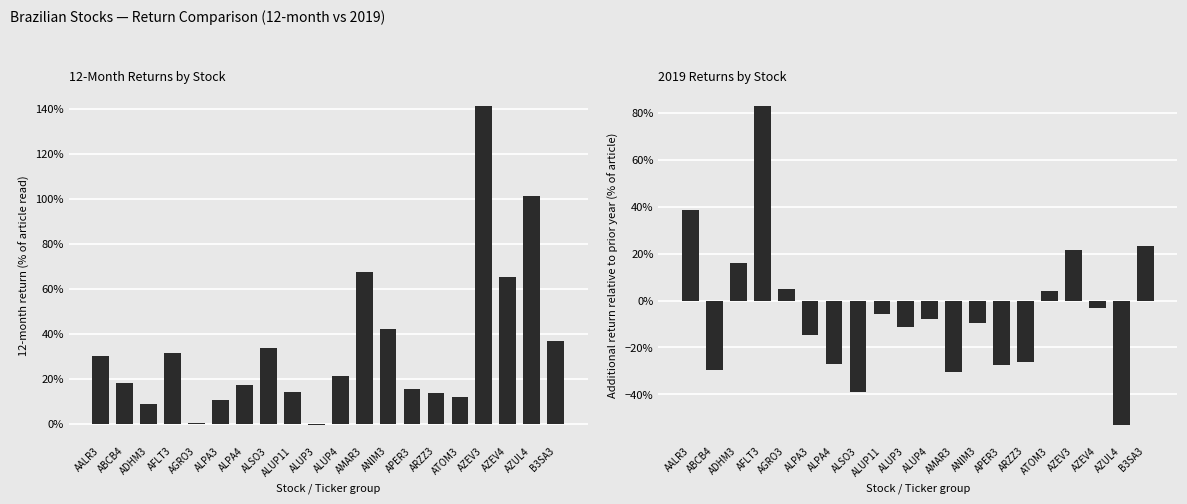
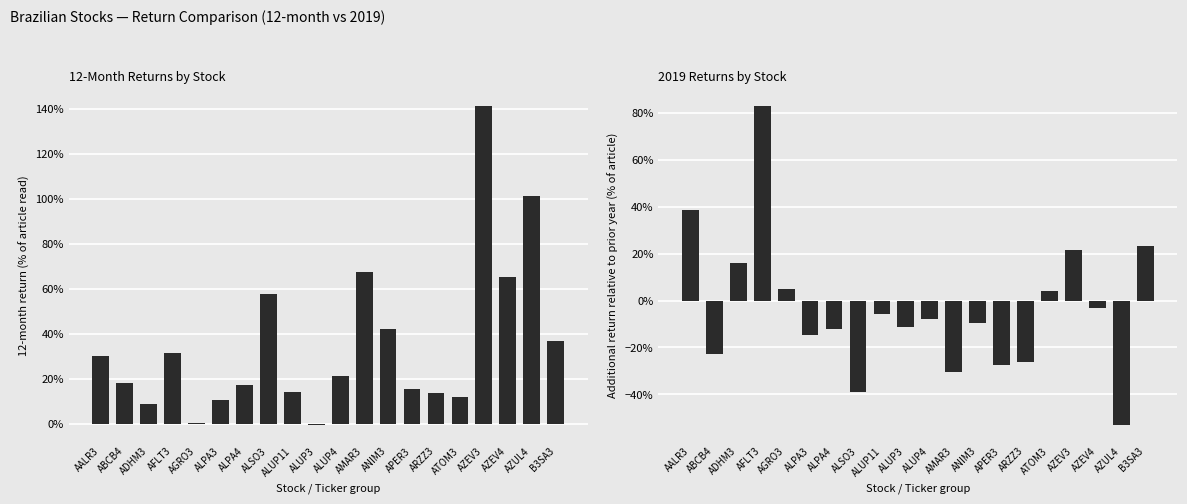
  {
    "12-Month Returns by Stock": {
      "AALR3": "30%",
      "ABCB4": "18%",
      "ADHM3": "9%",
      "AFLT3": "31%",
      "ALPA3": "11%",
      "ALPA4": "17%",
-     "ALSO3": "34%",
+     "ALSO3": "58%",
      "ALUP11": "14%",
      "ALUP4": "21%",
      "AMAR3": "67%",
      "ANIM3": "42%",
      "APER3": "15%",
      "ARZZ3": "13%",
      "ATOM3": "12%",
      "AZEV3": "141%",
      "AZEV4": "65%",
      "AZUL4": "101%",
      "B3SA3": "37%"
    },
    "2019 Returns by Stock": {
      "AALR3": "39%",
-     "ABCB4": "-29%",
+     "ABCB4": "-23%",
      "ADHM3": "16%",
      "AFLT3": "83%",
      "AGRO3": "5%",
      "ALPA3": "-15%",
-     "ALPA4": "-27%",
+     "ALPA4": "-12%",
      "ALSO3": "-39%",
      "ALUP11": "-6%",
      "ALUP3": "-11%",
      "ALUP4": "-8%",
      "AMAR3": "-31%",
      "ANIM3": "-10%",
      "APER3": "-28%",
      "ARZZ3": "-26%",
      "ATOM3": "4%",
      "AZEV3": "21%",
      "AZEV4": "-3%",
      "AZUL4": "-53%",
      "B3SA3": "23%"
    }
  }
